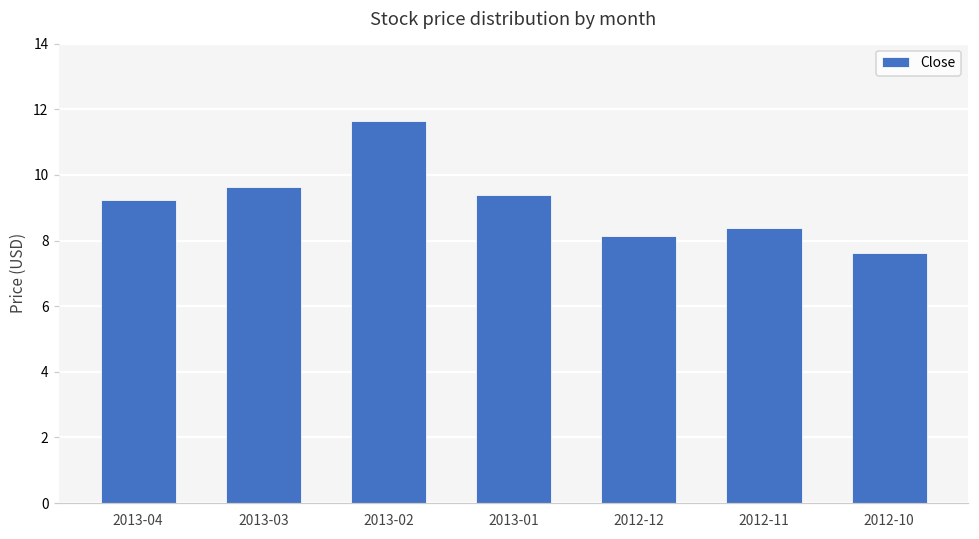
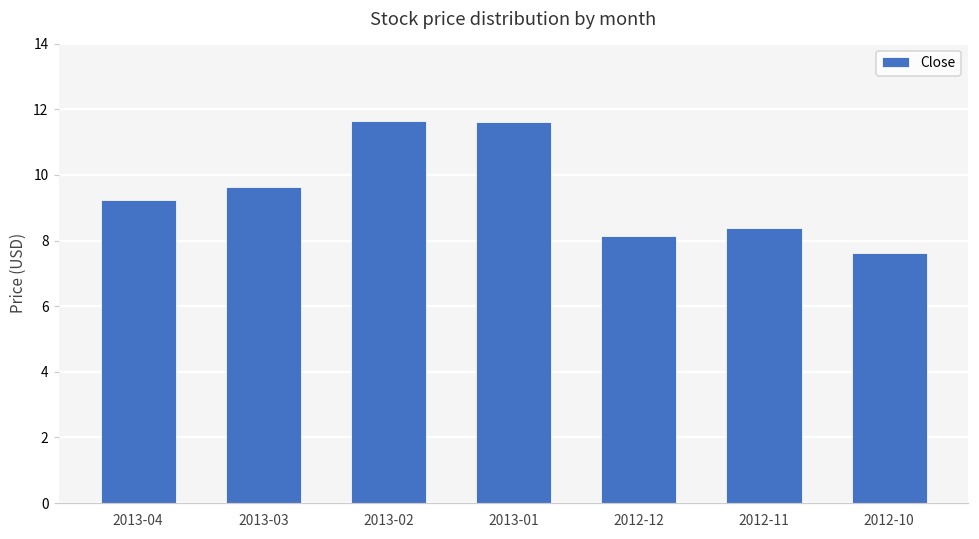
  {
    "2013-04": 9.2,
    "2013-03": 9.6,
    "2013-02": 11.7,
-   "2013-01": 9.4,
+   "2013-01": 11.6,
    "2012-12": 8.1,
    "2012-11": 8.4,
    "2012-10": 7.6
  }
